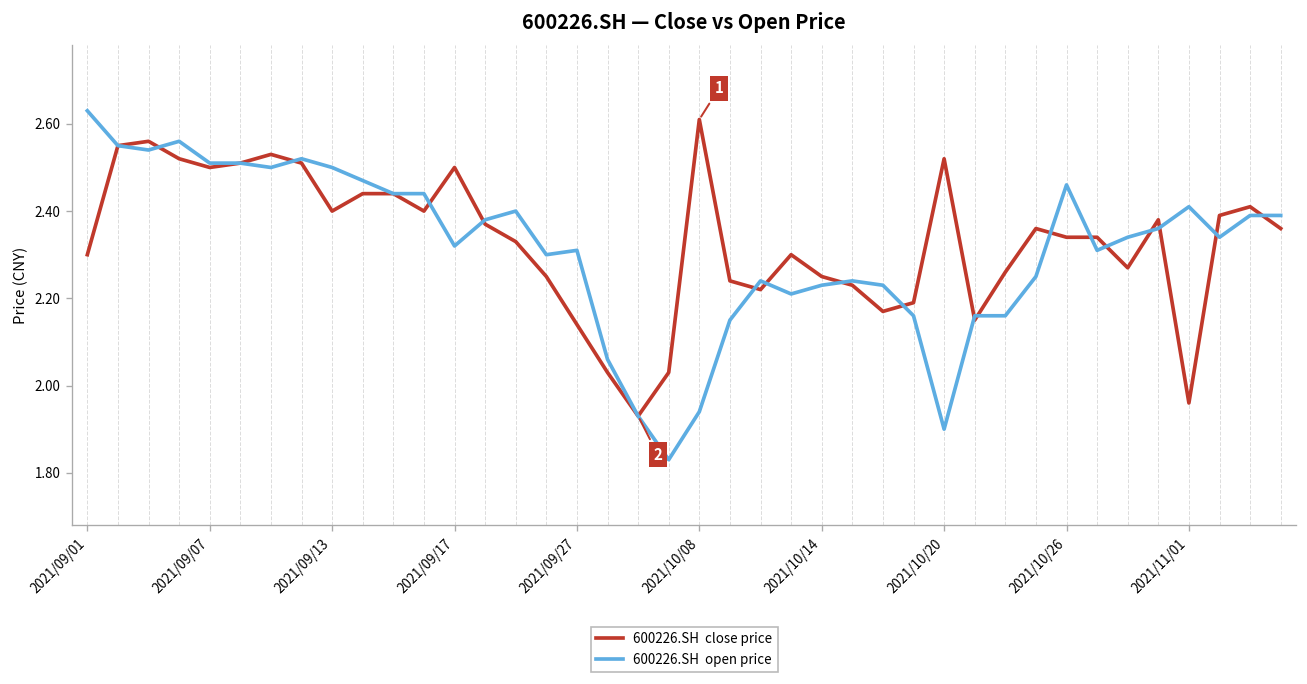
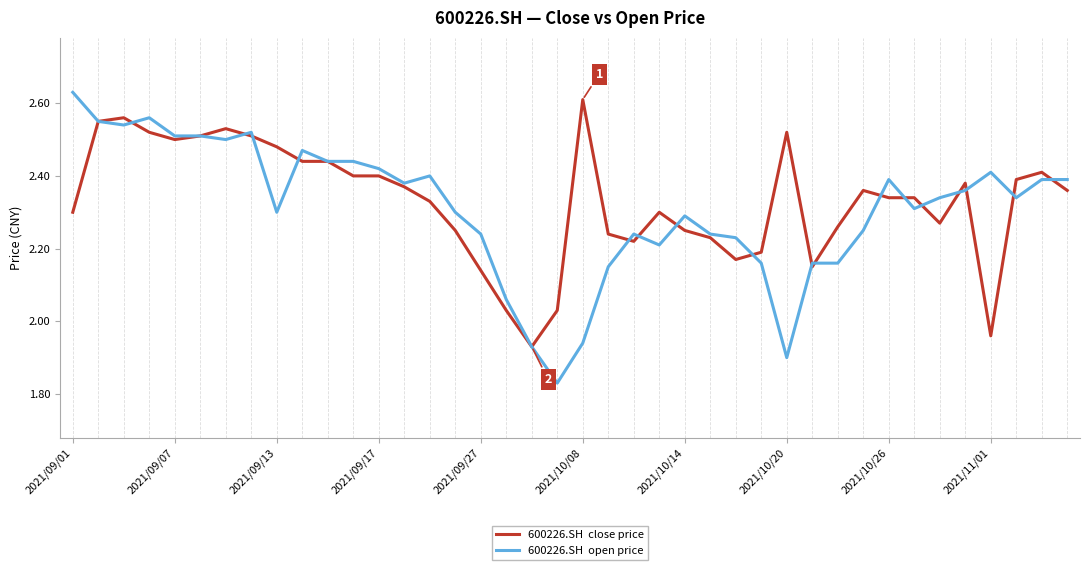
  {
    "600226.SH close price": {
      "2021/09/01": 2.30,
      "2021/09/07": 2.50,
-     "2021/09/13": 2.40,
-     "2021/09/17": 2.5,
+     "2021/09/13": 2.48,
+     "2021/09/17": 2.4,
      "2021/09/27": 2.14,
      "2021/10/08": 2.61,
      "2021/10/14": 2.25,
      "2021/10/20": 2.52,
      "2021/10/26": 2.34,
      "2021/11/01": 1.96
    },
    "600226.SH open price": {
      "2021/09/01": 2.63,
      "2021/09/07": 2.51,
-     "2021/09/13": 2.5,
-     "2021/09/17": 2.32,
-     "2021/09/27": 2.31,
+     "2021/09/13": 2.3,
+     "2021/09/17": 2.42,
+     "2021/09/27": 2.24,
      "2021/10/08": 1.94,
-     "2021/10/14": 2.23,
+     "2021/10/14": 2.29,
      "2021/10/20": 1.90,
-     "2021/10/26": 2.46,
+     "2021/10/26": 2.39,
      "2021/11/01": 2.41
    }
  }
